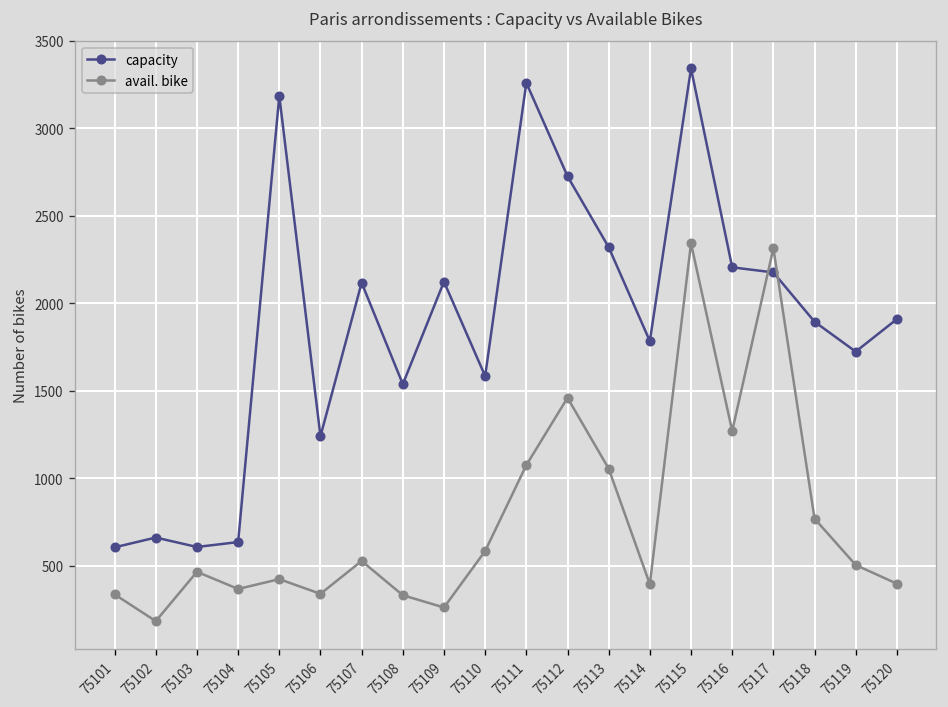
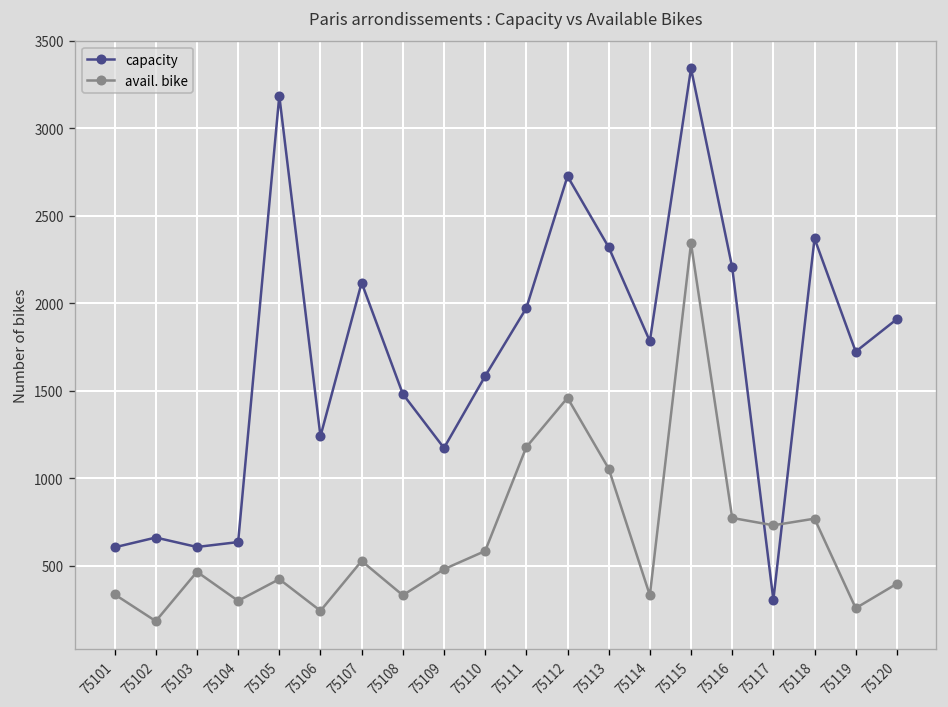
  {
    "capacity": {
      "75101": 600,
      "75102": 660,
      "75103": 610,
      "75104": 630,
      "75105": 3190,
      "75106": 1240,
      "75107": 2120,
-     "75108": 1540,
-     "75109": 2120,
+     "75108": 1480,
+     "75109": 1170,
      "75110": 1580,
-     "75111": 3260,
+     "75111": 1970,
      "75112": 2730,
      "75113": 2320,
      "75114": 1780,
      "75115": 3340,
      "75116": 2210,
-     "75117": 2180,
-     "75118": 1890,
+     "75117": 300,
+     "75118": 2370,
      "75119": 1720,
      "75120": 1910
    },
    "avail. bike": {
      "75101": 340,
      "75102": 180,
      "75103": 460,
-     "75104": 370,
+     "75104": 300,
      "75105": 420,
-     "75106": 340,
+     "75106": 240,
      "75107": 530,
      "75108": 330,
-     "75109": 260,
+     "75109": 480,
      "75110": 580,
-     "75111": 1070,
+     "75111": 1180,
      "75112": 1460,
      "75113": 1050,
-     "75114": 390,
+     "75114": 330,
      "75115": 2340,
-     "75116": 1270,
-     "75117": 2310,
+     "75116": 770,
+     "75117": 730,
      "75118": 770,
-     "75119": 500,
+     "75119": 260,
      "75120": 400
    }
  }
